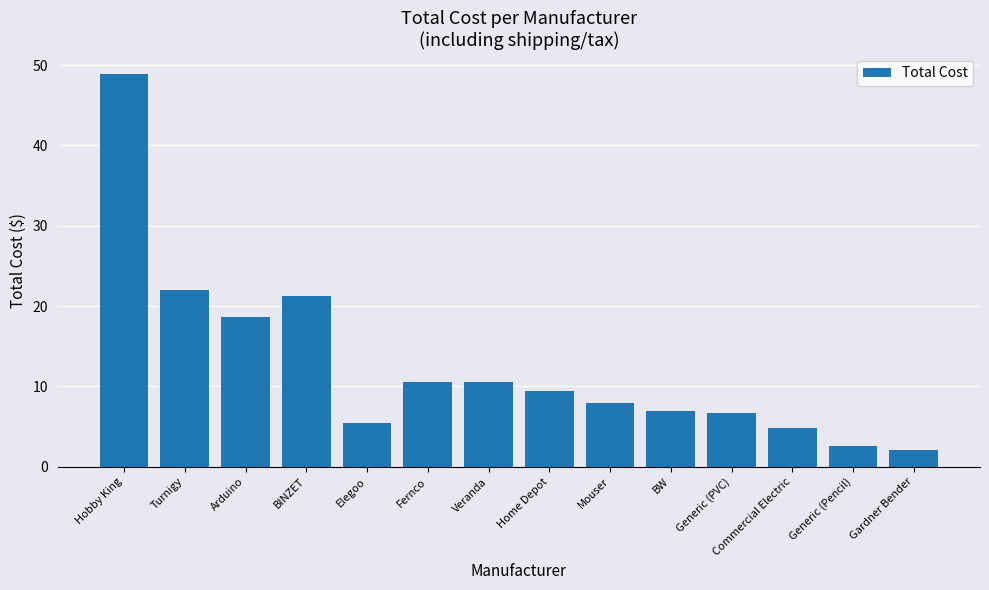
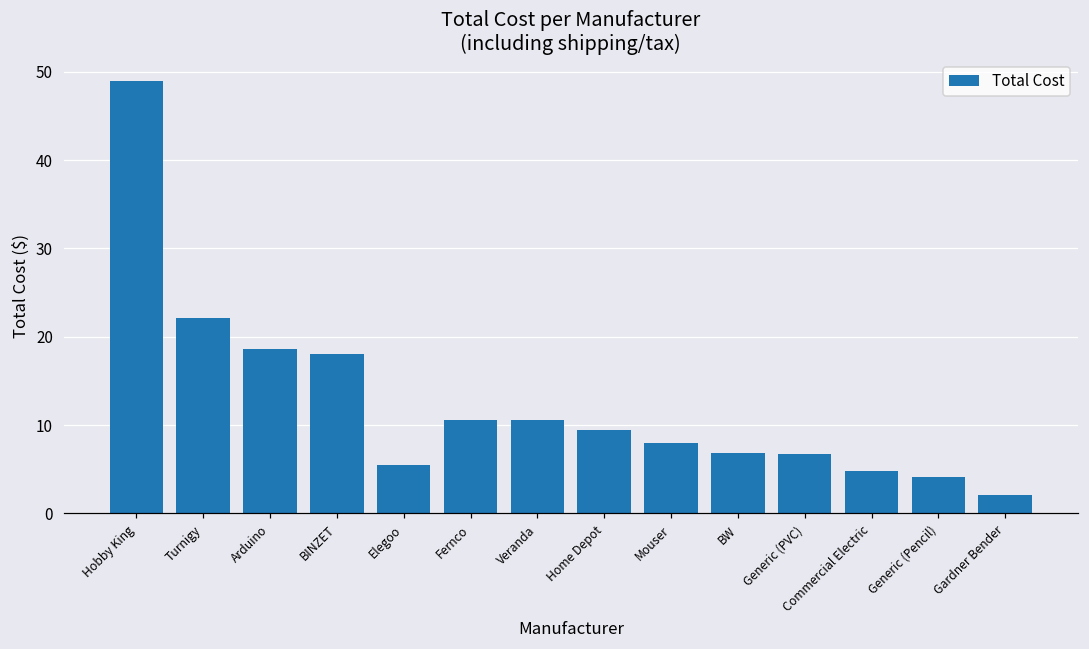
  {
    "Hobby King": 49,
    "Turnigy": 22,
    "Arduino": 19,
-   "BINZET": 21,
+   "BINZET": 18,
    "Elegoo": 5,
    "Fernco": 11,
    "Veranda": 11,
    "Home Depot": 9,
    "Mouser": 8,
    "BW": 7,
    "Generic (PVC)": 7,
    "Commercial Electric": 5,
-   "Generic (Pencil)": 3,
+   "Generic (Pencil)": 4,
    "Gardner Bender": 2
  }
